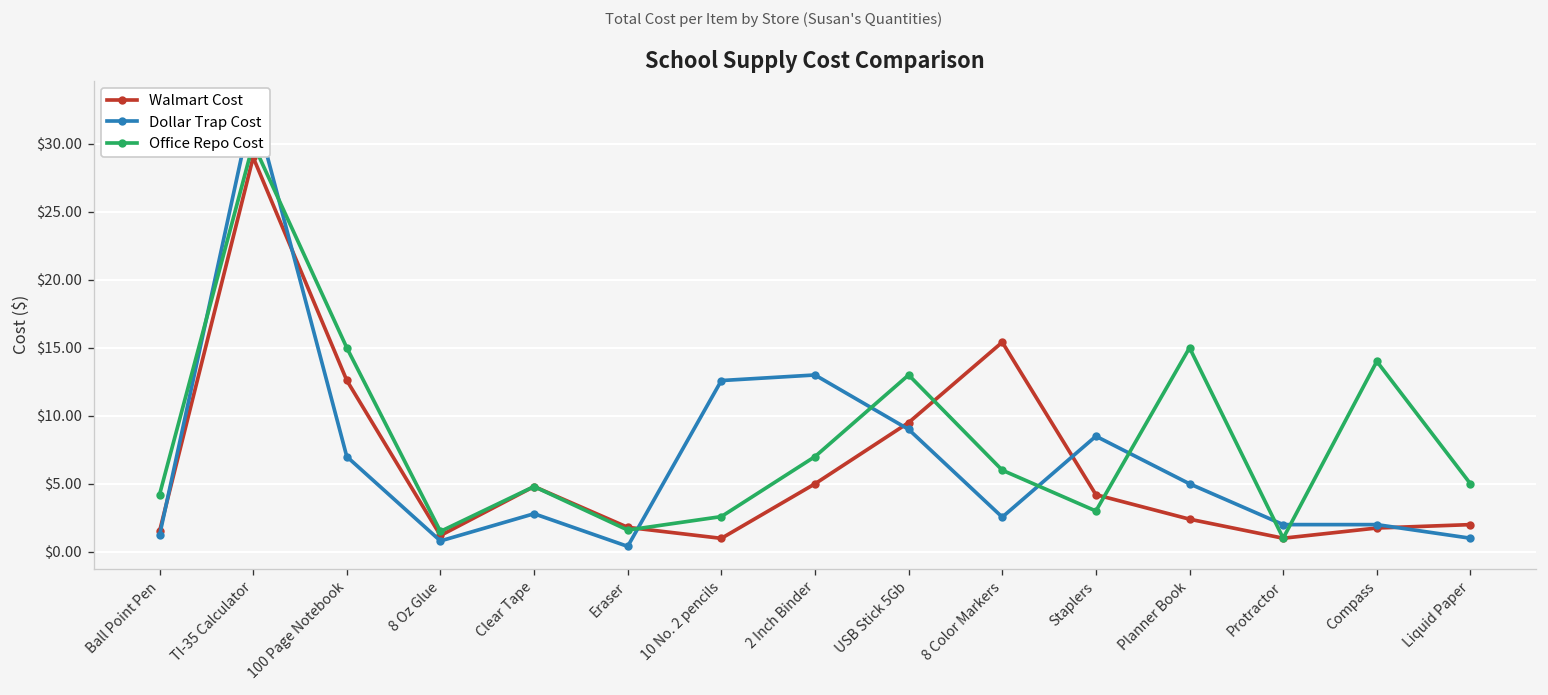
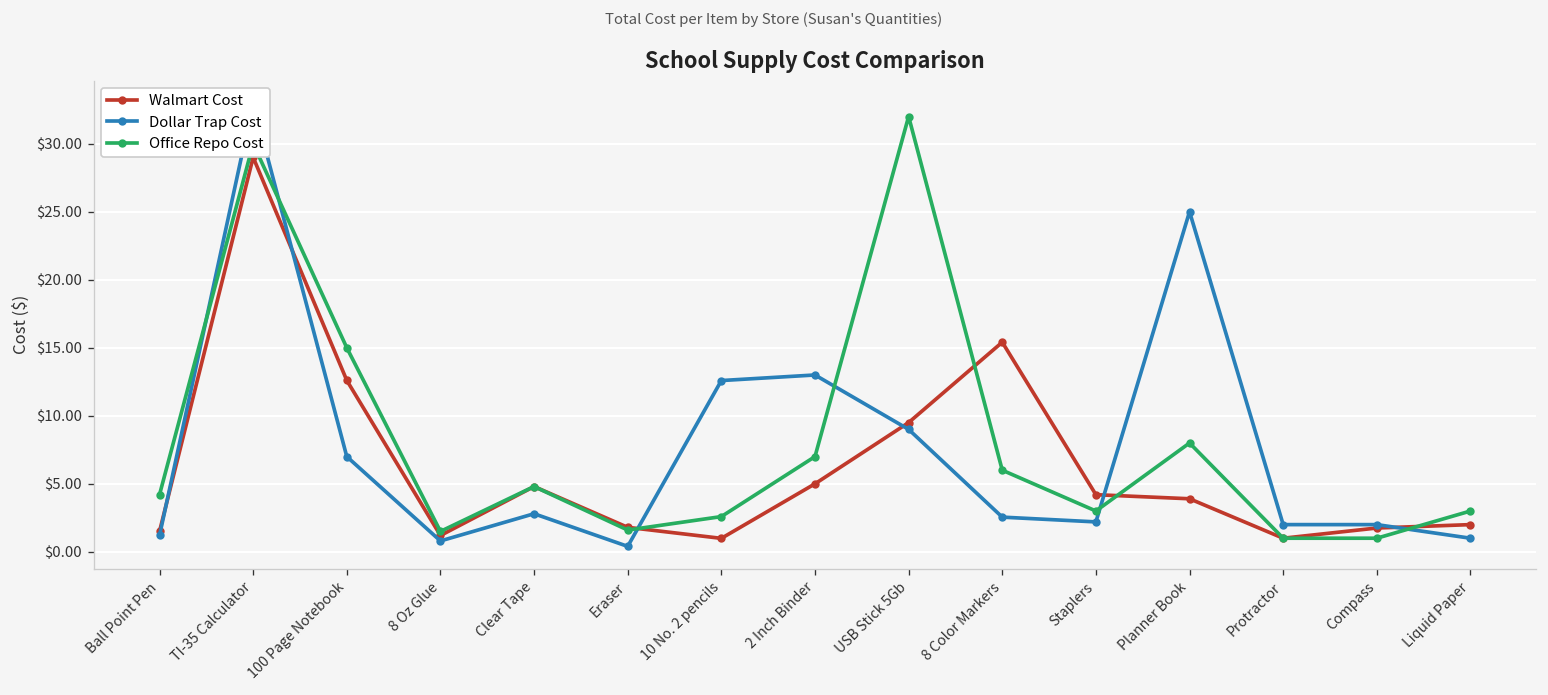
  {
    "Walmart Cost": {
      "Ball Point Pen": "$1.5",
      "100 Page Notebook": "$12.6",
      "8 Oz Glue": "$1.2",
      "10 No. 2 pencils": "$1.0",
      "2 Inch Binder": "$5.0",
      "USB Stick 5Gb": "$9.5",
      "8 Color Markers": "$15.4",
      "Staplers": "$4.2",
-     "Planner Book": "$2.4",
+     "Planner Book": "$3.9",
      "Compass": "$1.8",
      "Liquid Paper": "$2.0"
    },
    "Dollar Trap Cost": {
      "Ball Point Pen": "$1.2",
      "100 Page Notebook": "$7.0",
      "8 Oz Glue": "$0.8",
      "Clear Tape": "$2.8",
      "Eraser": "$0.4",
      "10 No. 2 pencils": "$12.6",
      "2 Inch Binder": "$13.0",
      "USB Stick 5Gb": "$9.0",
      "8 Color Markers": "$2.6",
-     "Staplers": "$8.5",
-     "Planner Book": "$5",
+     "Staplers": "$2.2",
+     "Planner Book": "$25",
      "Protractor": "$2.0",
      "Compass": "$2.0",
      "Liquid Paper": "$1.0"
    },
    "Office Repo Cost": {
      "Ball Point Pen": "$4",
      "100 Page Notebook": "$15",
      "8 Oz Glue": "$1.5",
      "10 No. 2 pencils": "$2.6",
      "2 Inch Binder": "$7",
-     "USB Stick 5Gb": "$13",
+     "USB Stick 5Gb": "$32",
      "8 Color Markers": "$6",
      "Staplers": "$3",
-     "Planner Book": "$15",
-     "Compass": "$14",
-     "Liquid Paper": "$5"
+     "Planner Book": "$8",
+     "Compass": "$1",
+     "Liquid Paper": "$3"
    }
  }
